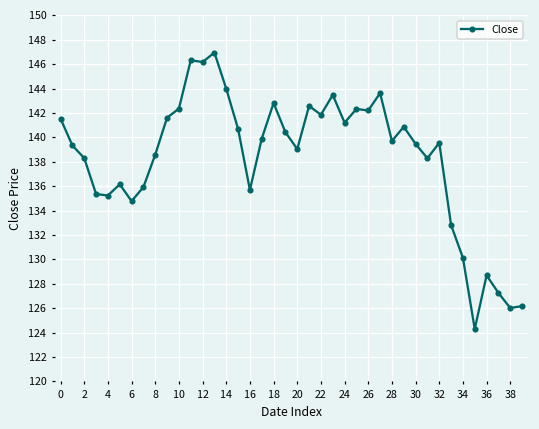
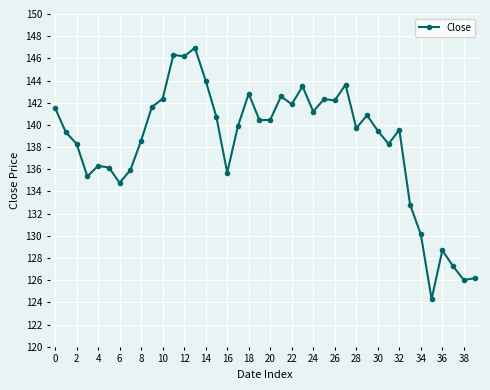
  {
    "0": 141.5,
    "2": 138.3,
-   "4": 135.2,
+   "4": 136.3,
    "6": 134.8,
    "8": 138.6,
    "10": 142.4,
    "12": 146.2,
    "14": 144.0,
    "16": 135.7,
    "18": 142.8,
-   "20": 139.0,
+   "20": 140.4,
    "22": 141.9,
    "24": 141.2,
    "26": 142.2,
    "28": 139.7,
    "30": 139.5,
    "32": 139.6,
    "34": 130.1,
    "36": 128.7,
    "38": 126.0
  }
